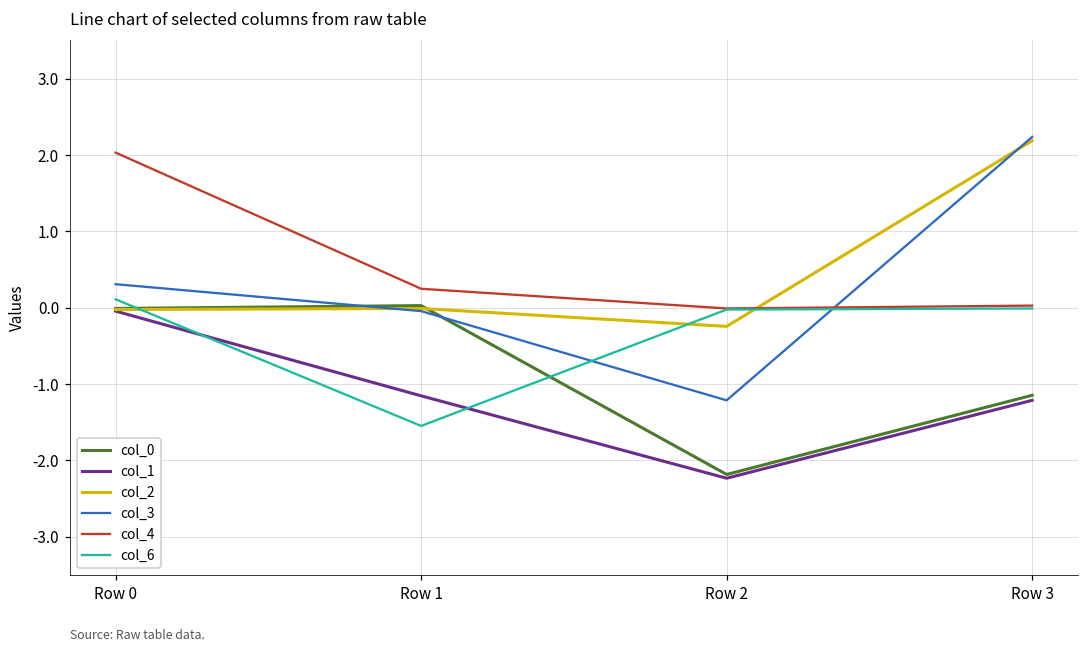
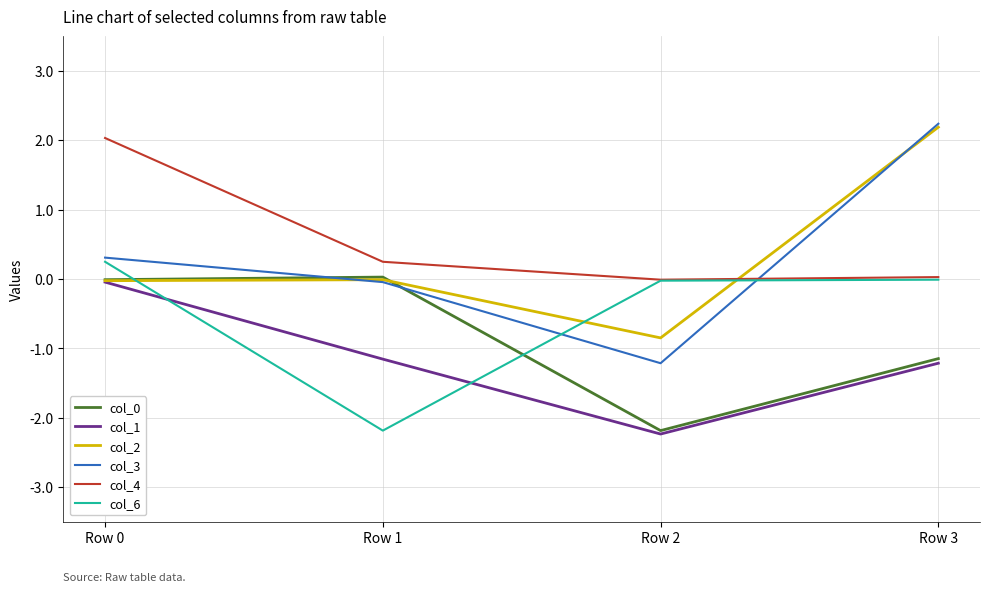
  {
    "col_0": {
      "Row 1": 0.0,
      "Row 2": -2.2,
      "Row 3": -1.1
    },
    "col_1": {
      "Row 1": -1.2,
      "Row 2": -2.2,
      "Row 3": -1.2
    },
    "col_2": {
-     "Row 2": -0.2,
+     "Row 2": -0.9,
      "Row 3": 2.2
    },
    "col_3": {
      "Row 0": 0.3,
      "Row 2": -1.2,
      "Row 3": 2.2
    },
    "col_4": {
      "Row 0": 2.0,
      "Row 1": 0.2,
      "Row 3": 0.0
    },
    "col_6": {
-     "Row 0": 0.1,
-     "Row 1": -1.6,
+     "Row 0": 0.2,
+     "Row 1": -2.2,
      "Row 3": 0.0
    }
  }
